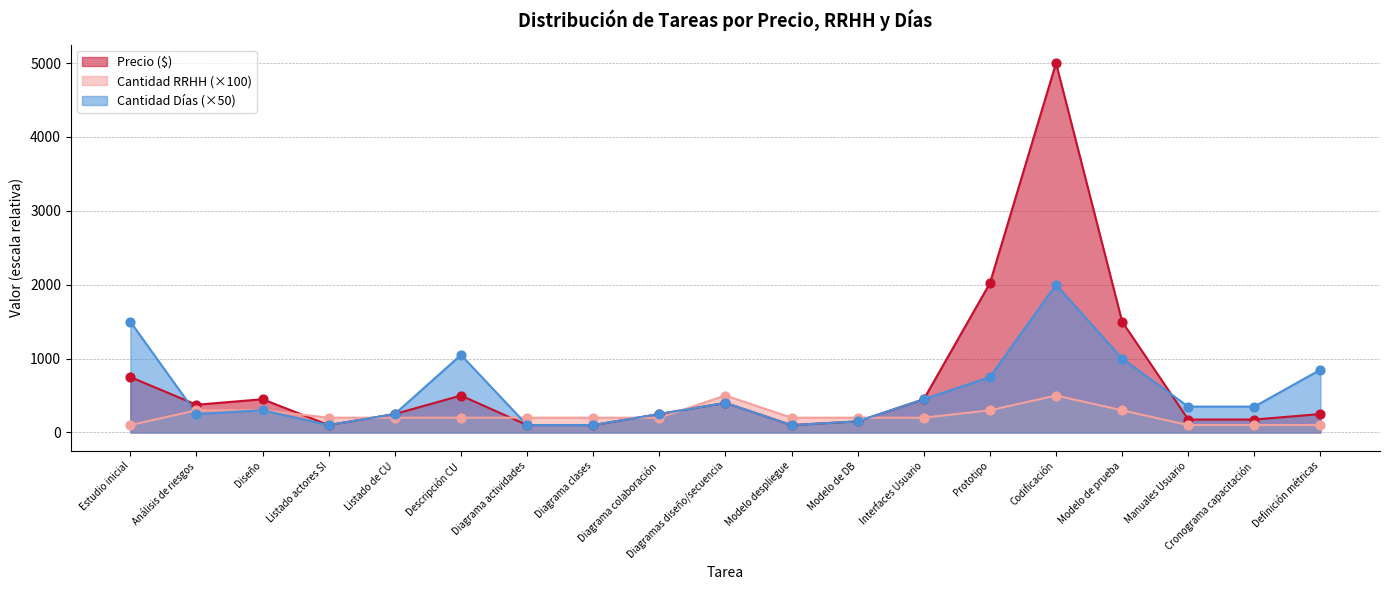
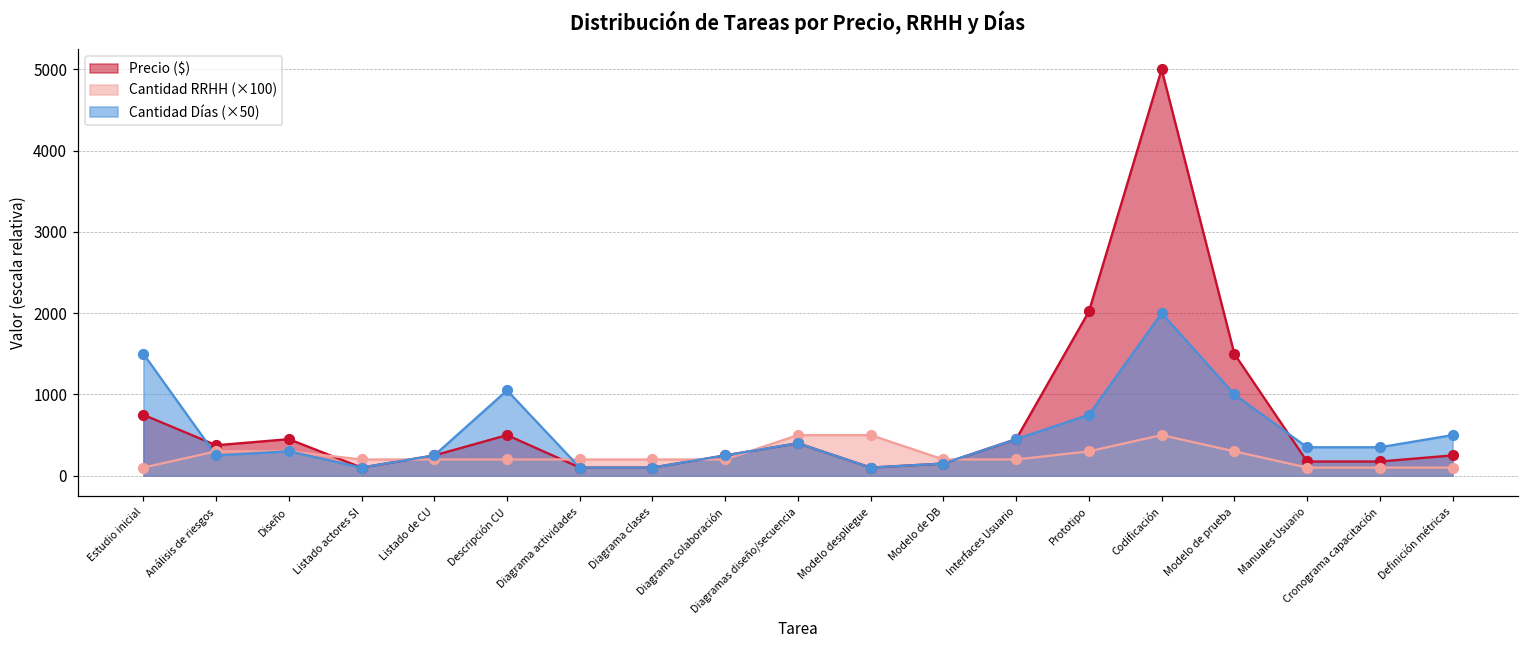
  {
    "Precio ($)": {
      "Estudio inicial": 800,
      "Análisis de riesgos": 400,
      "Diseño": 500,
      "Descripción CU": 500,
      "Prototipo": 2000,
      "Codificación": 5000,
      "Modelo de prueba": 1500,
      "Manuales Usuario": 200,
      "Cronograma capacitación": 200,
      "Definición métricas": 300
    },
    "Cantidad RRHH (×100)": {
      "Estudio inicial": 100,
      "Análisis de riesgos": 300,
      "Listado actores SI": 200,
      "Listado de CU": 200,
      "Descripción CU": 200,
      "Diagrama actividades": 200,
      "Diagrama clases": 200,
      "Diagrama colaboración": 200,
      "Diagramas diseño/secuencia": 500,
-     "Modelo despliegue": 200,
+     "Modelo despliegue": 500,
      "Modelo de DB": 200,
      "Interfaces Usuario": 200,
      "Prototipo": 300,
      "Codificación": 500,
      "Modelo de prueba": 300,
      "Manuales Usuario": 100,
      "Cronograma capacitación": 100,
      "Definición métricas": 100
    },
    "Cantidad Días (×50)": {
      "Estudio inicial": 1500,
      "Análisis de riesgos": 300,
      "Descripción CU": 1100,
      "Prototipo": 800,
      "Codificación": 2000,
      "Modelo de prueba": 1000,
      "Manuales Usuario": 400,
      "Cronograma capacitación": 400,
-     "Definición métricas": 900
+     "Definición métricas": 500
    }
  }
